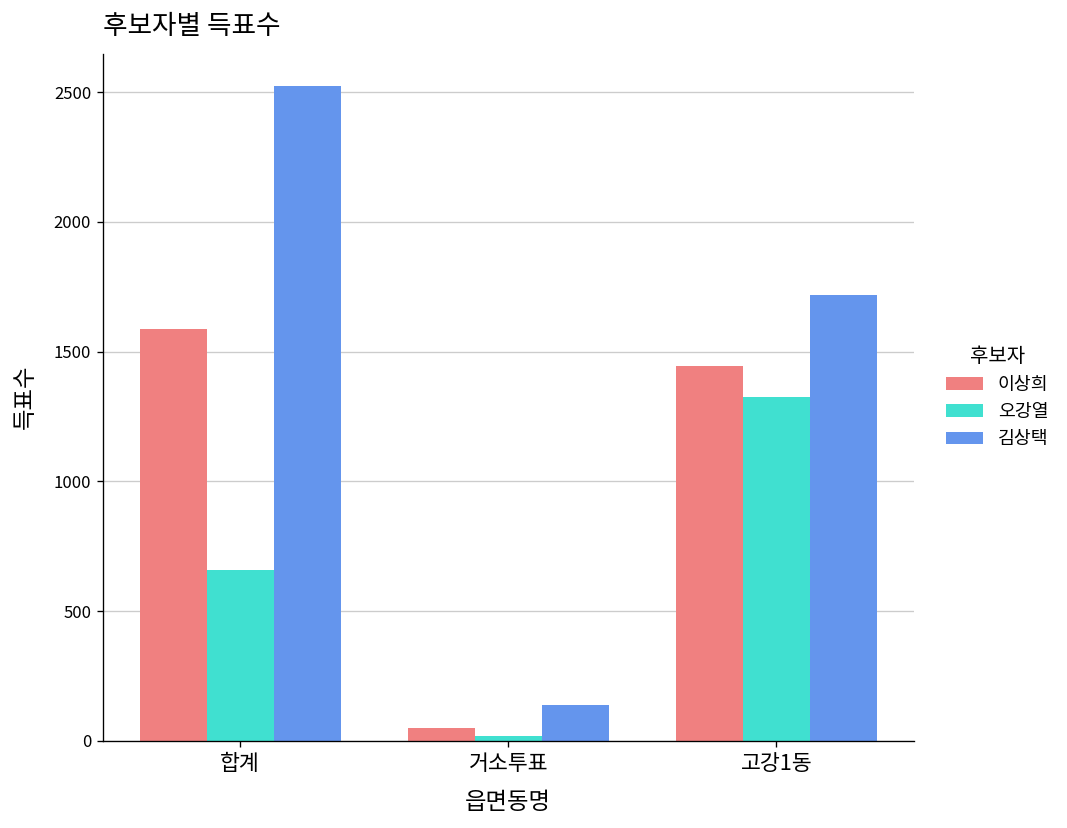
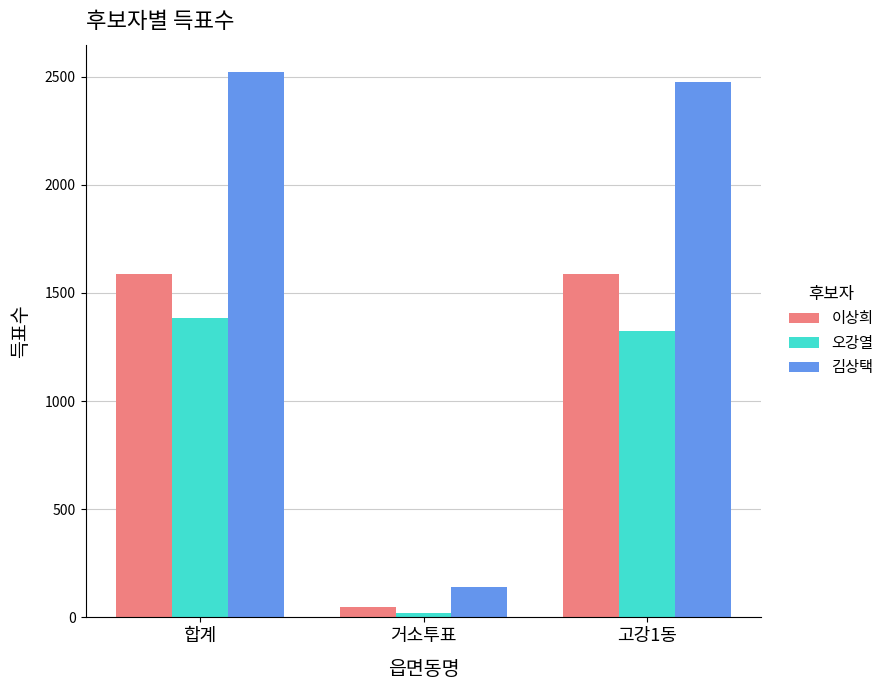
  {
    "이상희": {
      "합계": 1590,
      "거소투표": 50,
-     "고강1동": 1440
+     "고강1동": 1590
    },
    "오강열": {
-     "합계": 660,
+     "합계": 1380,
      "거소투표": 20,
      "고강1동": 1330
    },
    "김상택": {
      "합계": 2520,
      "거소투표": 140,
-     "고강1동": 1720
+     "고강1동": 2480
    }
  }
